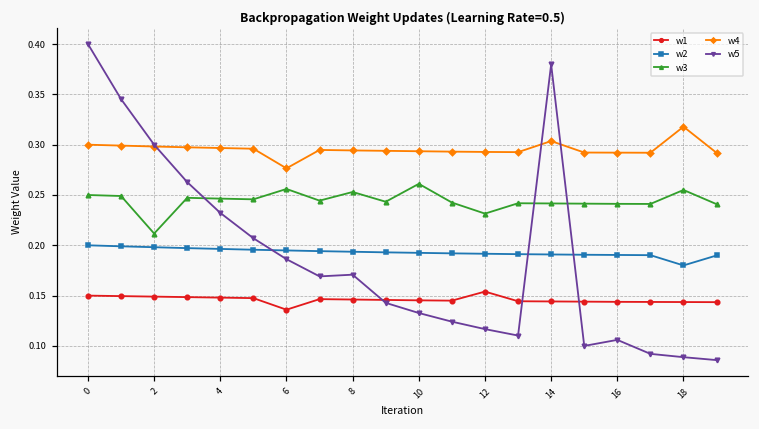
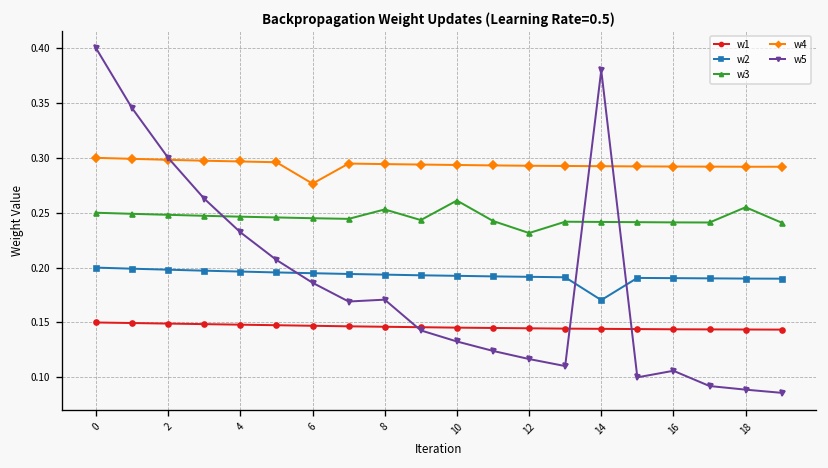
  {
    "w1": {
      "0": 0.15,
      "2": 0.15,
      "4": 0.15,
-     "6": 0.14,
+     "6": 0.15,
      "8": 0.15,
      "10": 0.15,
-     "12": 0.15,
+     "12": 0.14,
      "14": 0.14,
      "16": 0.14,
      "18": 0.14
    },
    "w2": {
      "0": 0.20,
      "2": 0.20,
      "4": 0.20,
      "6": 0.19,
      "8": 0.19,
      "10": 0.19,
      "12": 0.19,
-     "14": 0.19,
+     "14": 0.17,
      "16": 0.19,
-     "18": 0.18
+     "18": 0.19
    },
    "w3": {
      "0": 0.25,
-     "2": 0.21,
+     "2": 0.25,
      "4": 0.25,
-     "6": 0.26,
+     "6": 0.25,
      "8": 0.25,
      "10": 0.26,
      "12": 0.23,
      "14": 0.24,
      "16": 0.24,
      "18": 0.26
    },
    "w4": {
      "0": 0.30,
      "4": 0.30,
      "6": 0.28,
      "8": 0.29,
      "10": 0.29,
      "12": 0.29,
-     "14": 0.30,
+     "14": 0.29,
      "16": 0.29,
-     "18": 0.32
+     "18": 0.29
    },
    "w5": {
      "0": 0.40,
      "4": 0.23,
      "6": 0.19,
      "8": 0.17,
      "10": 0.13,
      "12": 0.12,
      "14": 0.38,
      "16": 0.11,
      "18": 0.09
    }
  }
